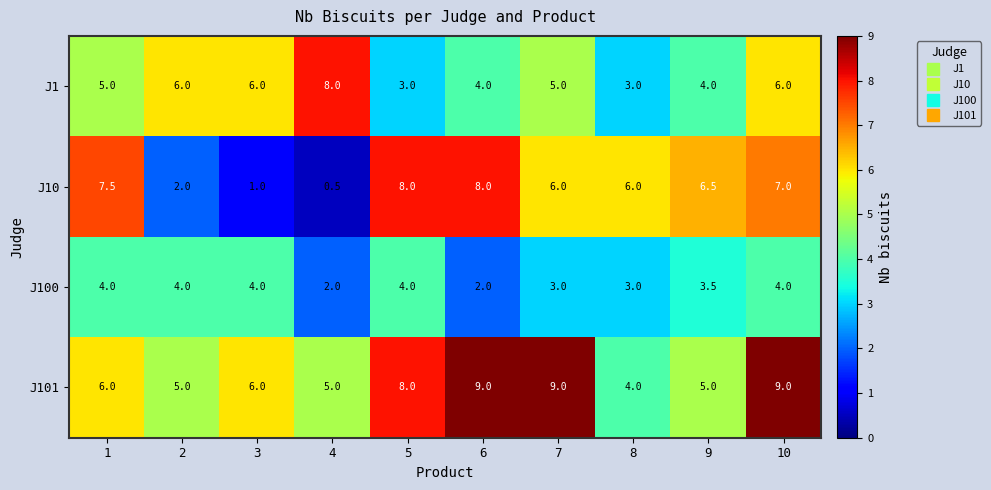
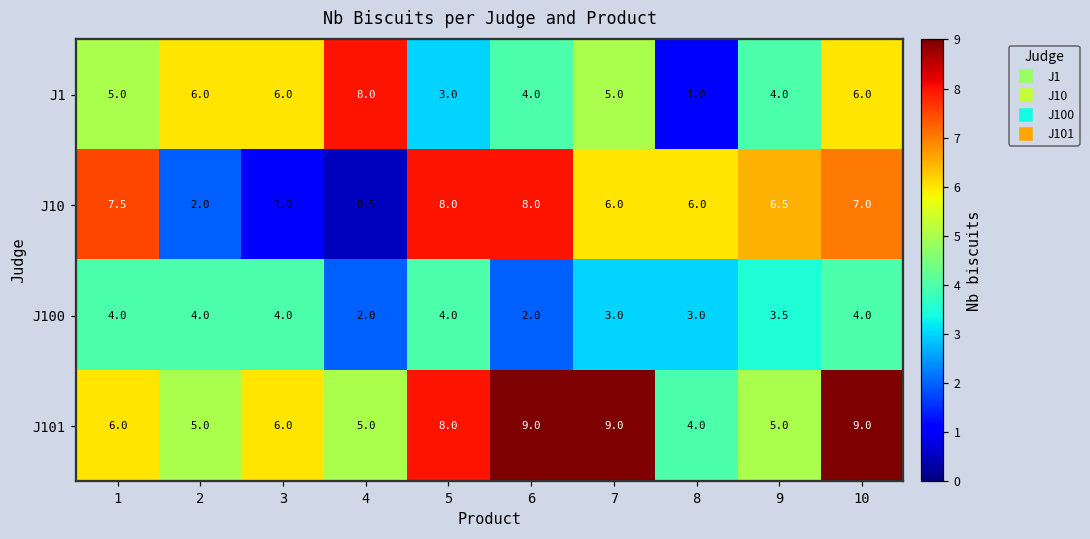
  {
    "J1": {
      "1": 5.0,
      "2": 6.0,
      "3": 6.0,
      "4": 8.0,
      "5": 3.0,
      "6": 4.0,
      "7": 5.0,
-     "8": 3.0,
+     "8": 1.0,
      "9": 4.0,
      "10": 6.0
    },
    "J10": {
      "1": 7.5,
      "2": 2.0,
      "3": 1.0,
      "4": 0.5,
      "5": 8.0,
      "6": 8.0,
      "7": 6.0,
      "8": 6.0,
      "9": 6.5,
      "10": 7.0
    },
    "J100": {
      "1": 4.0,
      "2": 4.0,
      "3": 4.0,
      "4": 2.0,
      "5": 4.0,
      "6": 2.0,
      "7": 3.0,
      "8": 3.0,
      "9": 3.5,
      "10": 4.0
    },
    "J101": {
      "1": 6.0,
      "2": 5.0,
      "3": 6.0,
      "4": 5.0,
      "5": 8.0,
      "6": 9.0,
      "7": 9.0,
      "8": 4.0,
      "9": 5.0,
      "10": 9.0
    }
  }
